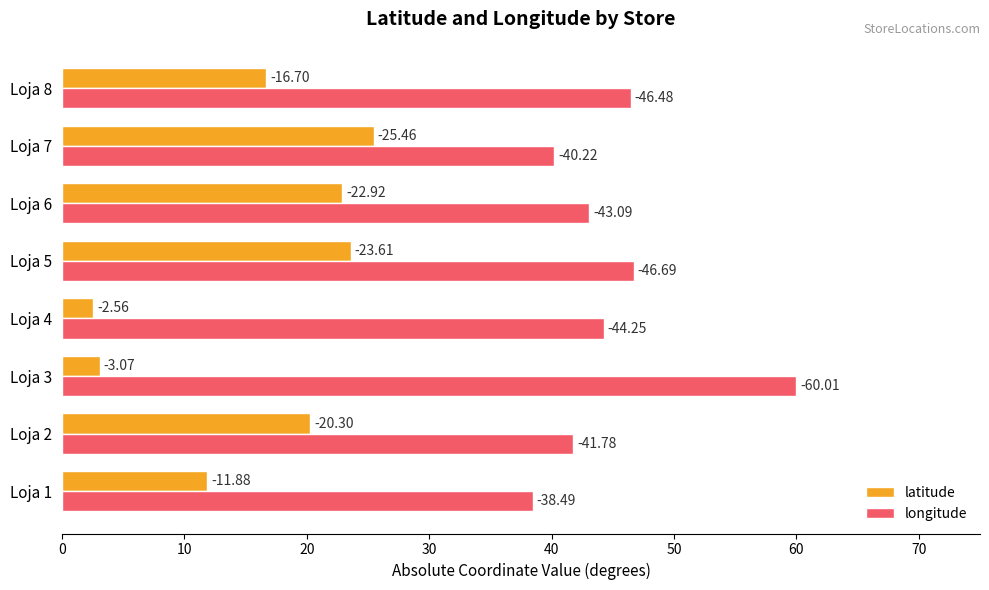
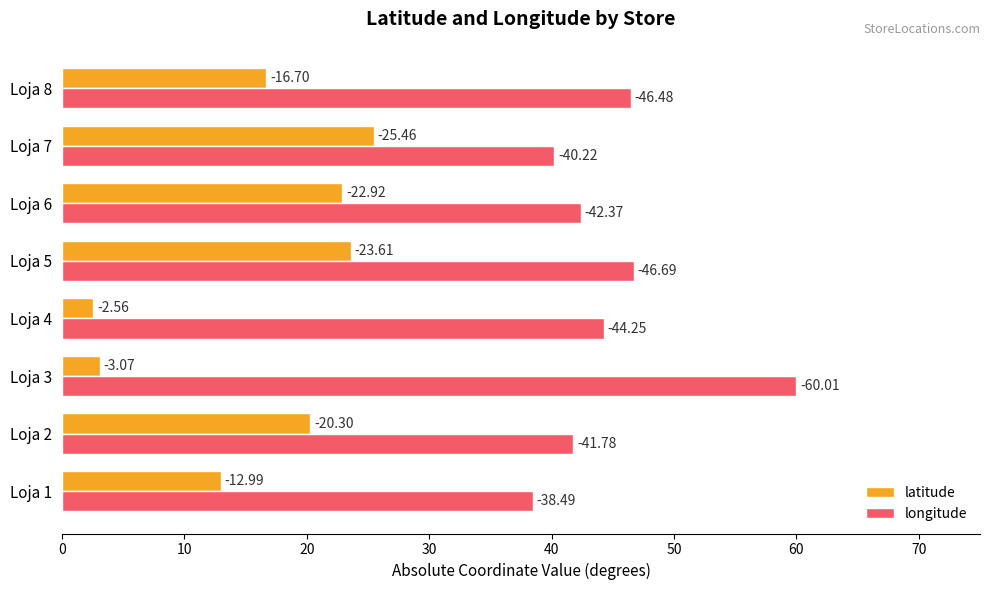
  {
    "latitude": {
-     "Loja 1": -11.88
+     "Loja 1": -12.99
    },
    "longitude": {
-     "Loja 6": -43.09
+     "Loja 6": -42.37
    }
  }
